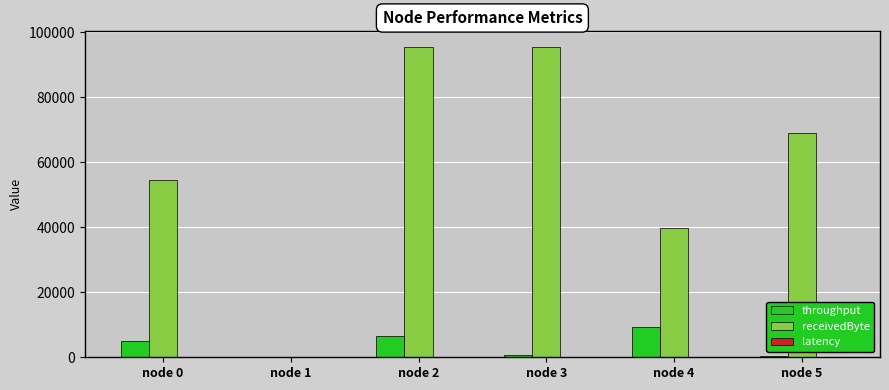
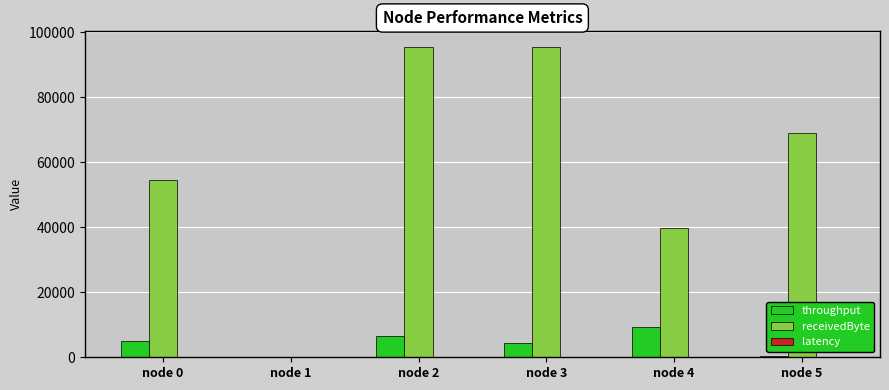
  {
    "throughput": {
      "node 0": 5000,
      "node 1": 0,
      "node 2": 6000,
-     "node 3": 1000,
+     "node 3": 5000,
      "node 4": 9000
    },
    "receivedByte": {
      "node 0": 55000,
      "node 1": 0,
      "node 2": 95000,
      "node 3": 96000,
      "node 4": 40000,
      "node 5": 69000
    },
    "latency": {
      "node 0": 0,
      "node 1": 0,
      "node 2": 0,
      "node 3": 0
    }
  }
